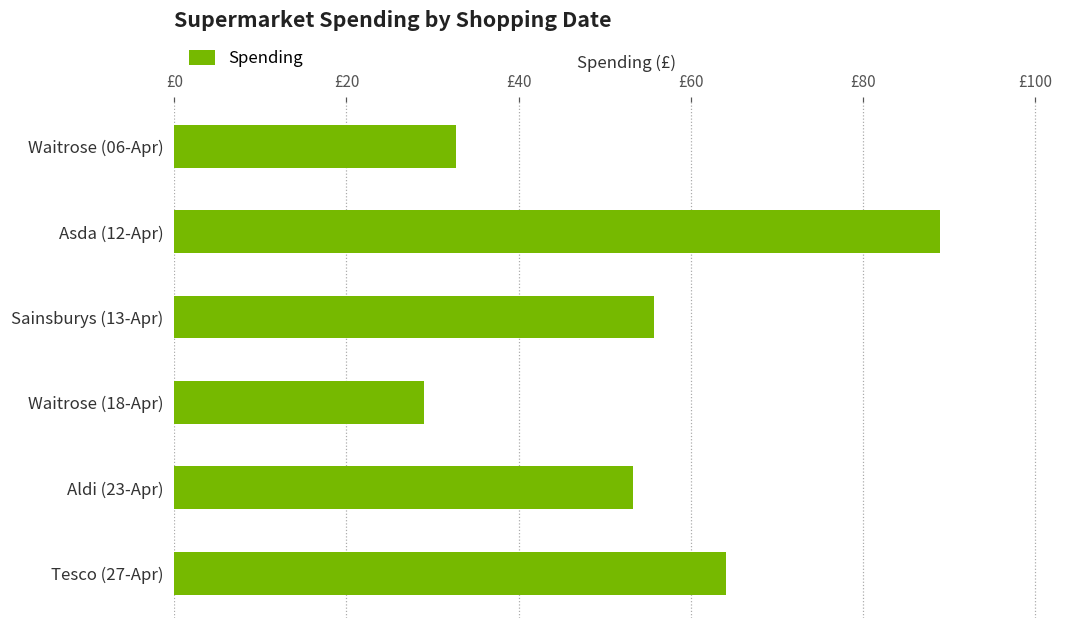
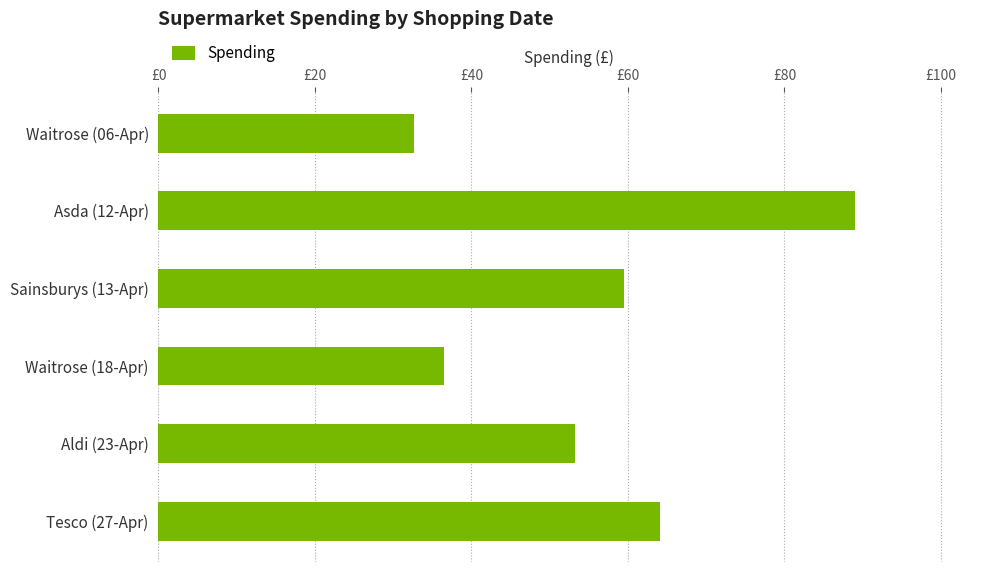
  {
    "Waitrose (06-Apr)": "£33",
    "Asda (12-Apr)": "£89",
-   "Sainsburys (13-Apr)": "£56",
-   "Waitrose (18-Apr)": "£29",
+   "Sainsburys (13-Apr)": "£60",
+   "Waitrose (18-Apr)": "£36",
    "Aldi (23-Apr)": "£53",
    "Tesco (27-Apr)": "£64"
  }
